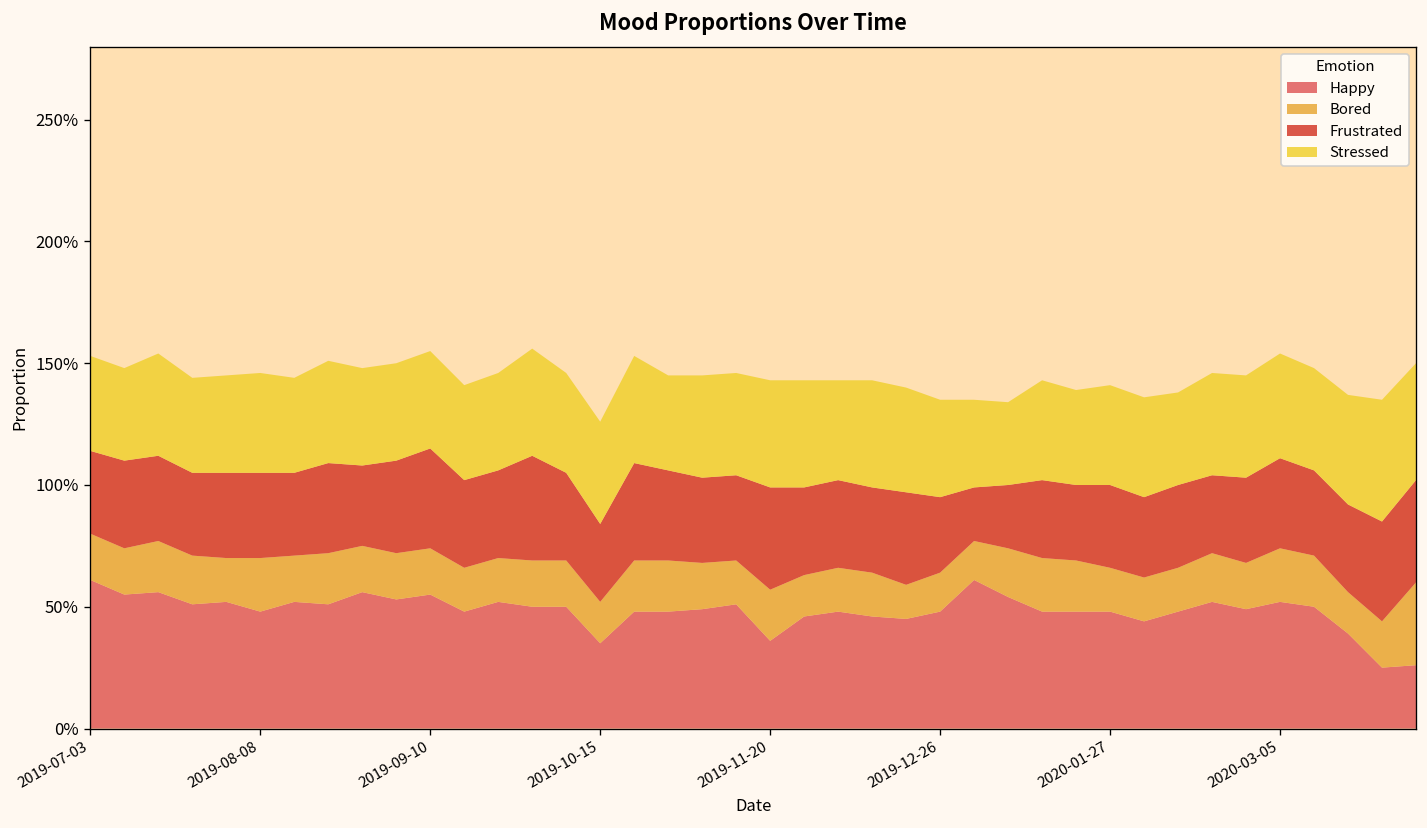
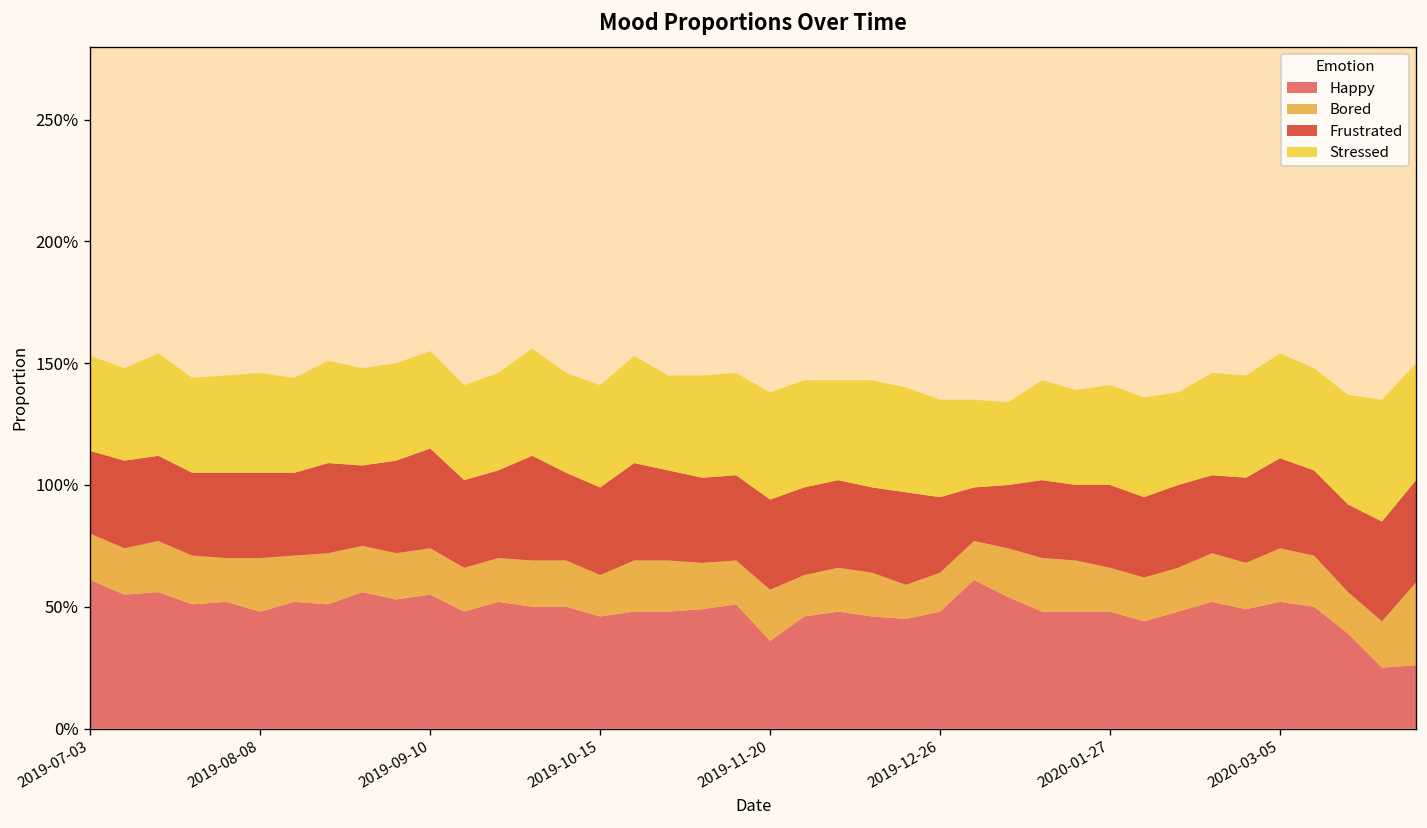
  {
    "Happy": {
      "2019-07-03": "61%",
      "2019-08-08": "48%",
      "2019-09-10": "55%",
-     "2019-10-15": "35%",
+     "2019-10-15": "46%",
      "2019-11-20": "36%",
      "2019-12-26": "48%",
      "2020-01-27": "48%",
      "2020-03-05": "52%"
    },
    "Frustrated": {
      "2019-07-03": "34%",
      "2019-08-08": "35%",
      "2019-09-10": "41%",
-     "2019-10-15": "32%",
-     "2019-11-20": "42%",
+     "2019-10-15": "36%",
+     "2019-11-20": "37%",
      "2019-12-26": "31%",
      "2020-01-27": "34%",
      "2020-03-05": "37%"
    }
  }
